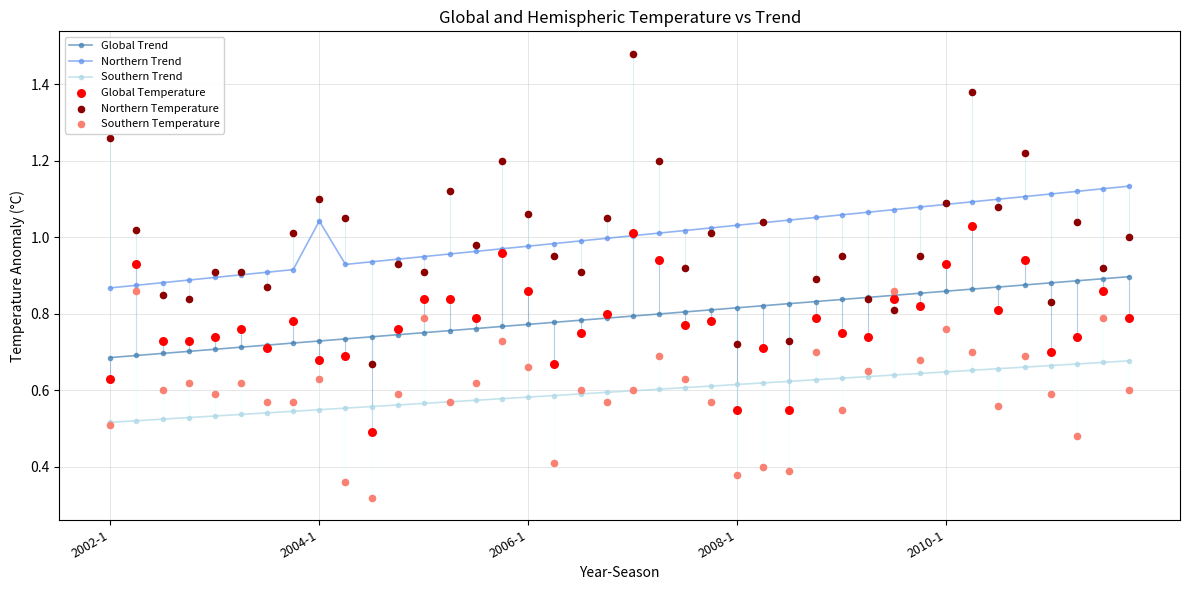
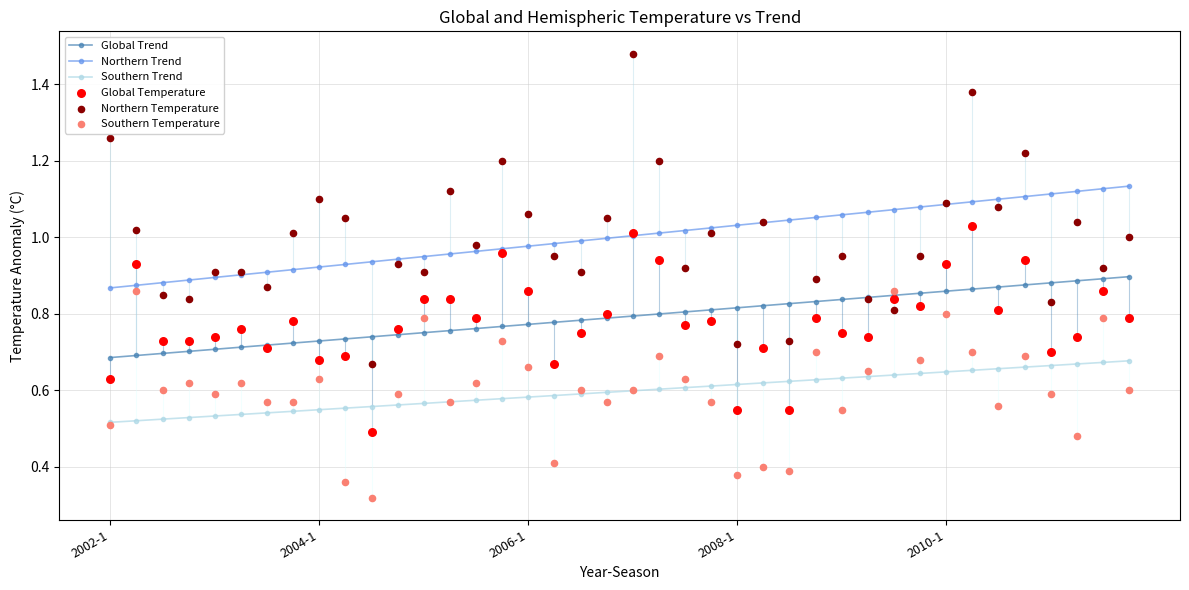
  {
    "Southern Temperature": {
-     "2010-1": 0.76
+     "2010-1": 0.80
    },
    "Northern Trend": {
-     "2004-1": 1.04
+     "2004-1": 0.92
    }
  }
